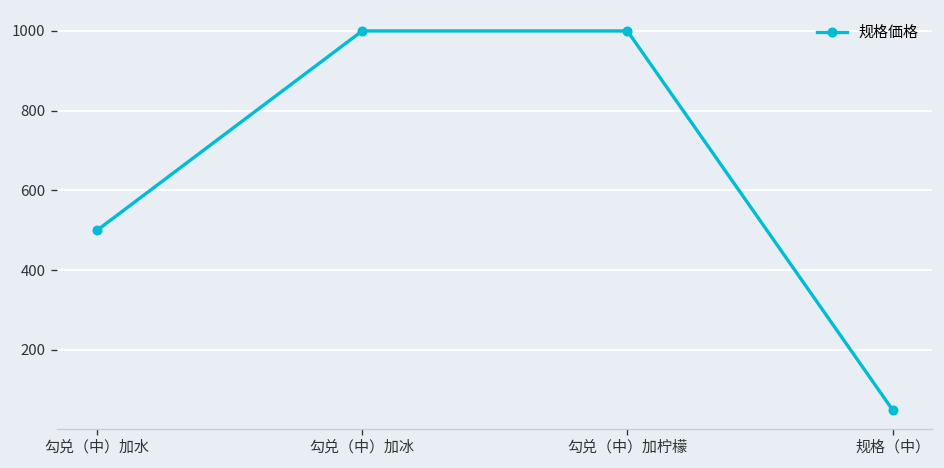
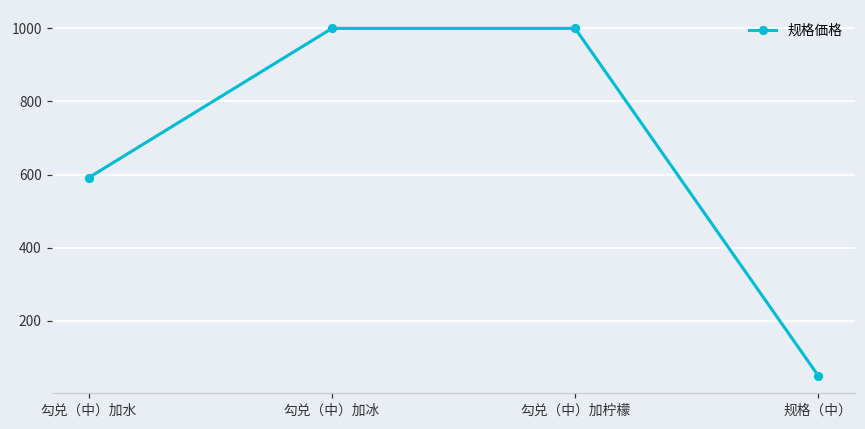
  {
-   "勾兑（中）加水": 500,
+   "勾兑（中）加水": 590,
    "勾兑（中）加冰": 1000,
    "勾兑（中）加柠檬": 1000,
    "规格（中）": 50
  }
